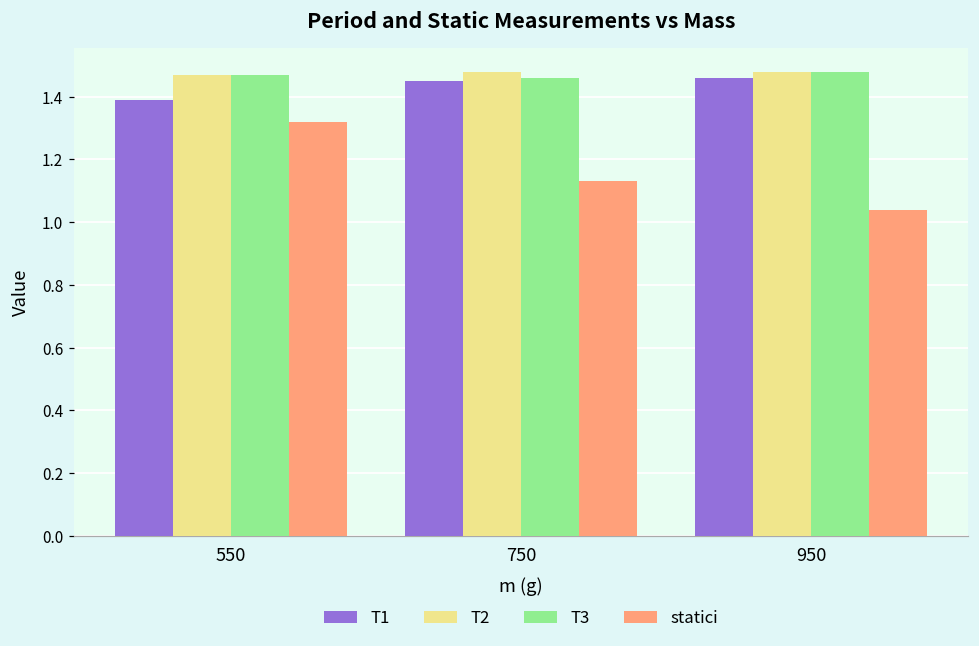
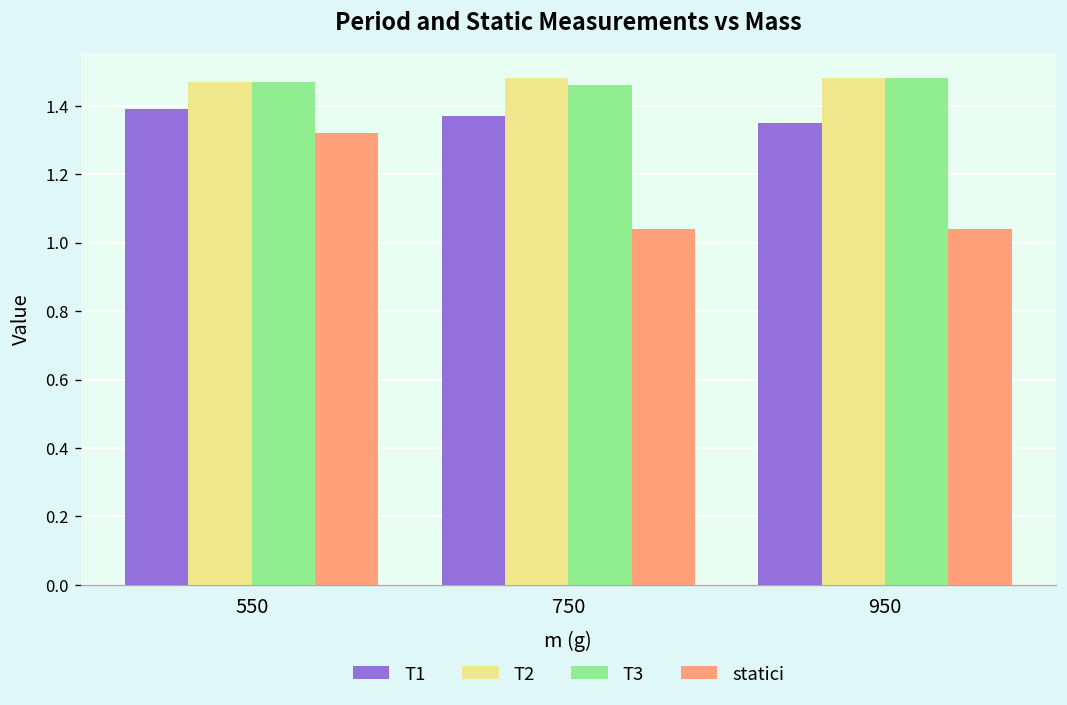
  {
    "T1": {
      "550": 1.39,
-     "750": 1.45,
-     "950": 1.46
+     "750": 1.37,
+     "950": 1.35
    },
    "T2": {
      "550": 1.47,
      "750": 1.48,
      "950": 1.48
    },
    "T3": {
      "550": 1.47,
      "750": 1.46,
      "950": 1.48
    },
    "statici": {
      "550": 1.32,
-     "750": 1.13,
+     "750": 1.04,
      "950": 1.04
    }
  }
